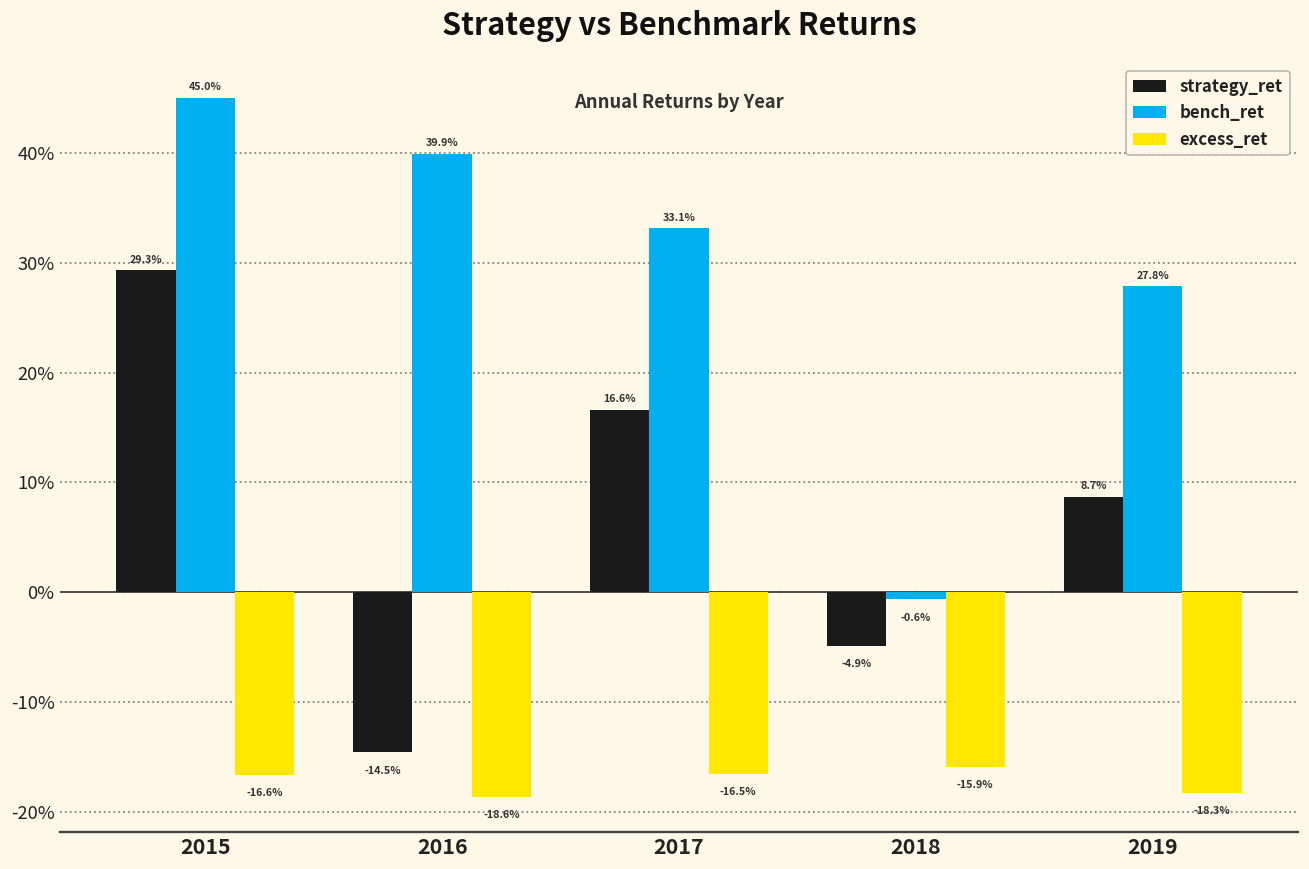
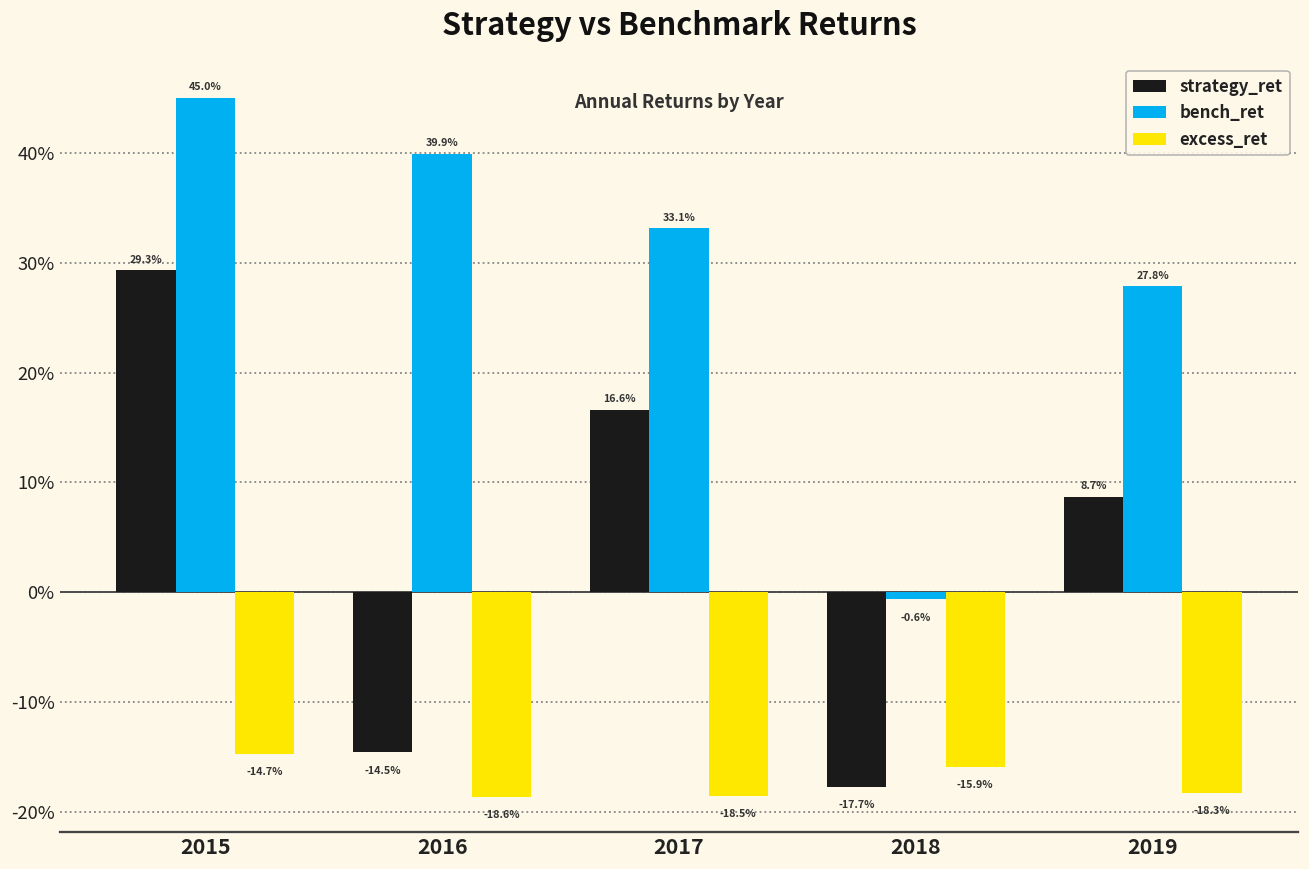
  {
    "strategy_ret": {
      "2015": "29.3%",
      "2016": "-14.5%",
      "2017": "16.6%",
-     "2018": "-4.9%",
+     "2018": "-17.7%",
      "2019": "8.7%"
    },
    "bench_ret": {
      "2015": "45.0%",
      "2016": "39.9%",
      "2017": "33.1%",
      "2018": "-0.6%",
      "2019": "27.8%"
    },
    "excess_ret": {
-     "2015": "-16.6%",
+     "2015": "-14.7%",
      "2016": "-18.6%",
-     "2017": "-16.5%",
+     "2017": "-18.5%",
      "2018": "-15.9%",
      "2019": "-18.3%"
    }
  }
